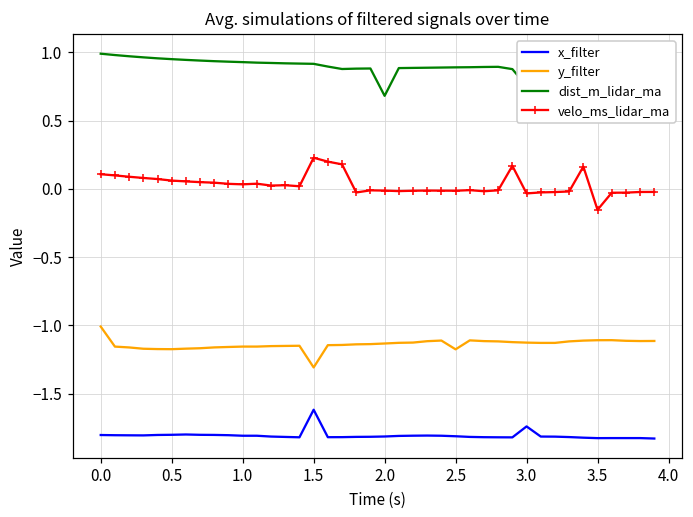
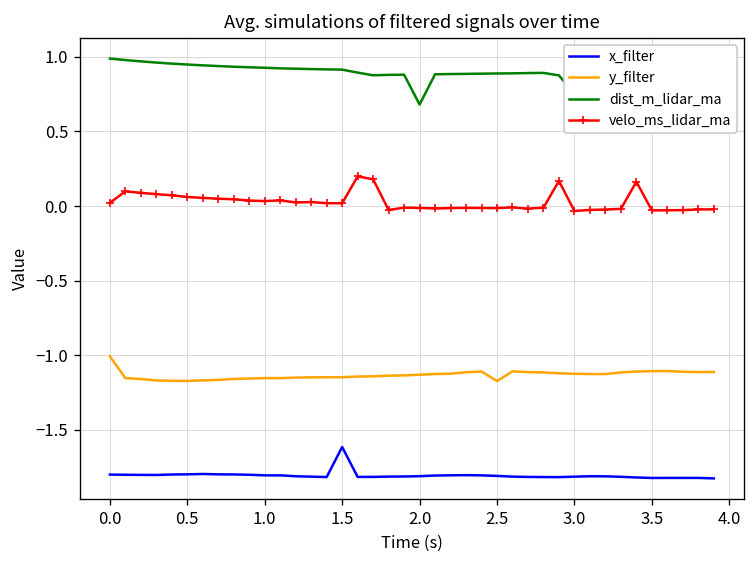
  {
    "x_filter": {
      "0.0": -1.80,
      "0.5": -1.80,
      "1.0": -1.81,
      "1.5": -1.62,
      "2.0": -1.81,
      "2.5": -1.81,
-     "3.0": -1.74,
+     "3.0": -1.82,
      "3.5": -1.83
    },
    "y_filter": {
      "0.0": -1.01,
      "0.5": -1.17,
      "1.0": -1.15,
-     "1.5": -1.31,
+     "1.5": -1.15,
      "2.0": -1.13,
      "2.5": -1.18,
      "3.0": -1.13,
      "3.5": -1.11
    },
    "dist_m_lidar_ma": {
      "0.0": 0.99,
      "0.5": 0.95,
      "1.0": 0.93,
      "1.5": 0.92,
      "2.0": 0.68,
      "2.5": 0.89
    },
    "velo_ms_lidar_ma": {
-     "0.0": 0.11,
+     "0.0": 0.02,
      "0.5": 0.06,
      "1.0": 0.03,
-     "1.5": 0.23,
+     "1.5": 0.02,
      "2.0": -0.01,
      "2.5": -0.01,
      "3.0": -0.03,
-     "3.5": -0.15
+     "3.5": -0.03
    }
  }
